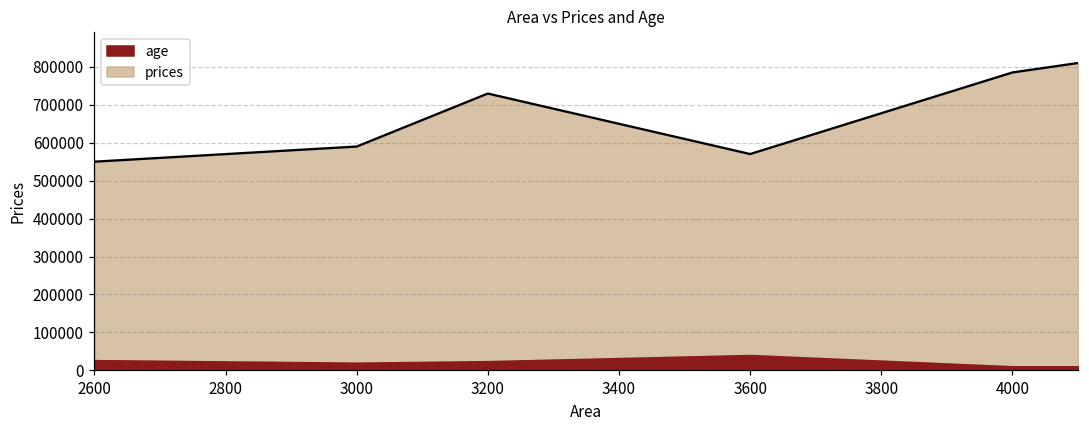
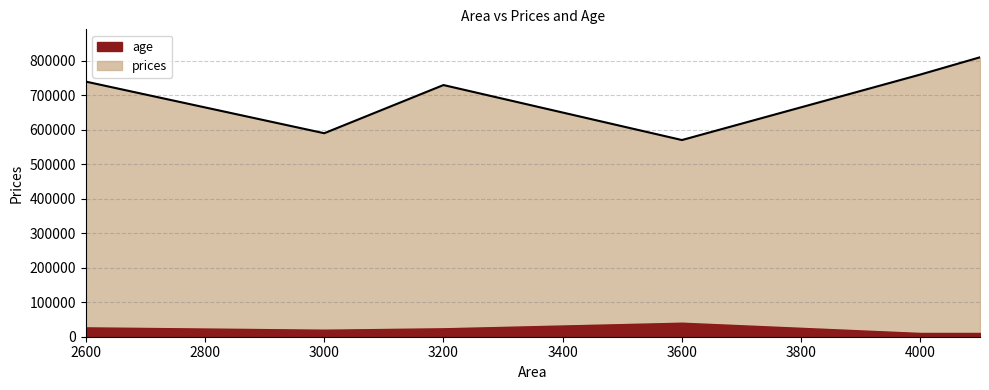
  {
    "prices": {
-     "2600": 550000,
+     "2600": 740000,
      "3000": 590000,
      "3200": 730000,
      "3600": 570000,
-     "4000": 790000
+     "4000": 760000
    },
    "age": {
      "2600": 30000,
      "3000": 20000,
      "3200": 20000,
      "3600": 40000,
      "4000": 10000
    }
  }
